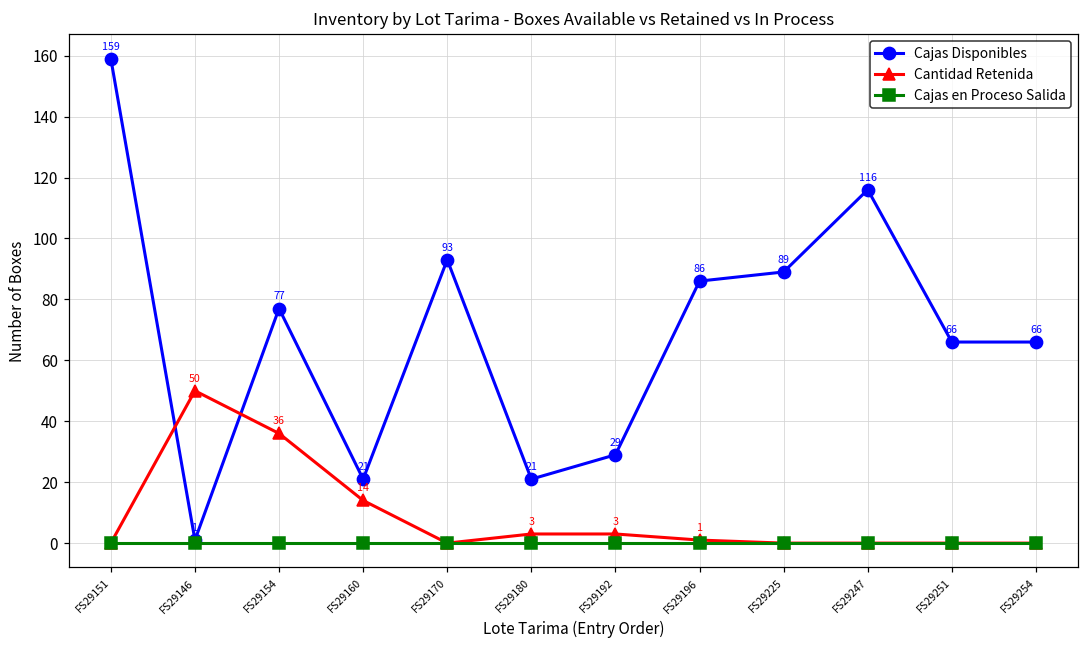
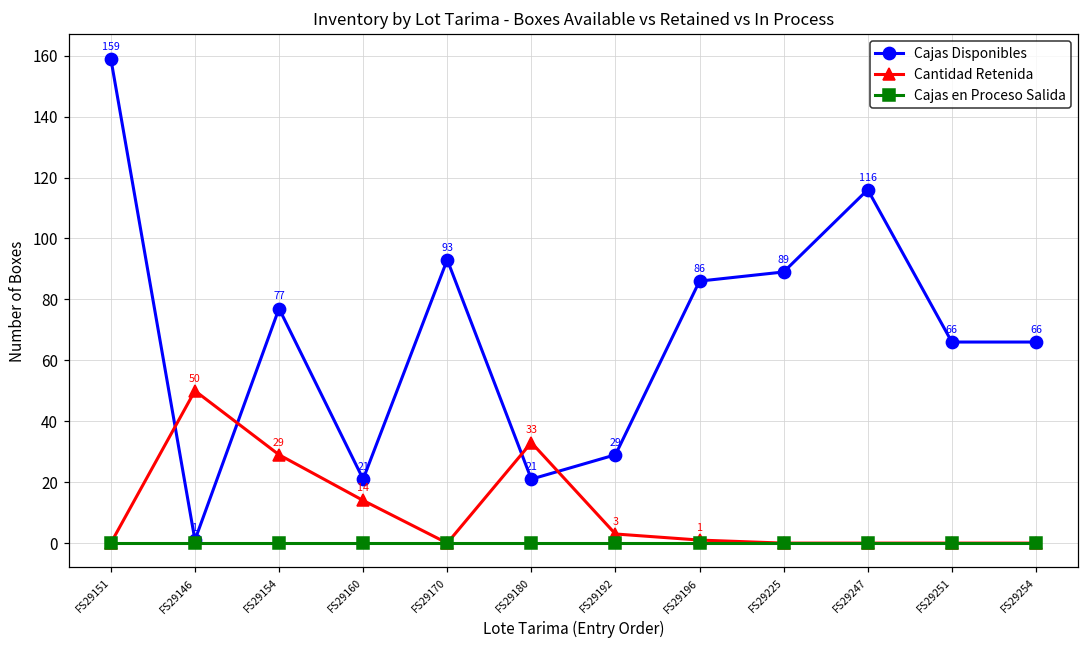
  {
    "Cajas Disponibles": {
      "FS29151": 159,
      "FS29146": 1,
      "FS29154": 77,
      "FS29160": 21,
      "FS29170": 93,
      "FS29180": 21,
      "FS29192": 29,
      "FS29196": 86,
      "FS29225": 89,
      "FS29247": 116,
      "FS29251": 66,
      "FS29254": 66
    },
    "Cantidad Retenida": {
      "FS29146": 50,
-     "FS29154": 36,
+     "FS29154": 29,
      "FS29160": 14,
-     "FS29180": 3,
+     "FS29180": 33,
      "FS29192": 3,
      "FS29196": 1
    },
    "Cajas en Proceso Salida": {
      "FS29146": 0,
      "FS29154": 0,
      "FS29160": 0,
      "FS29180": 0,
      "FS29192": 0,
      "FS29196": 0
    }
  }
